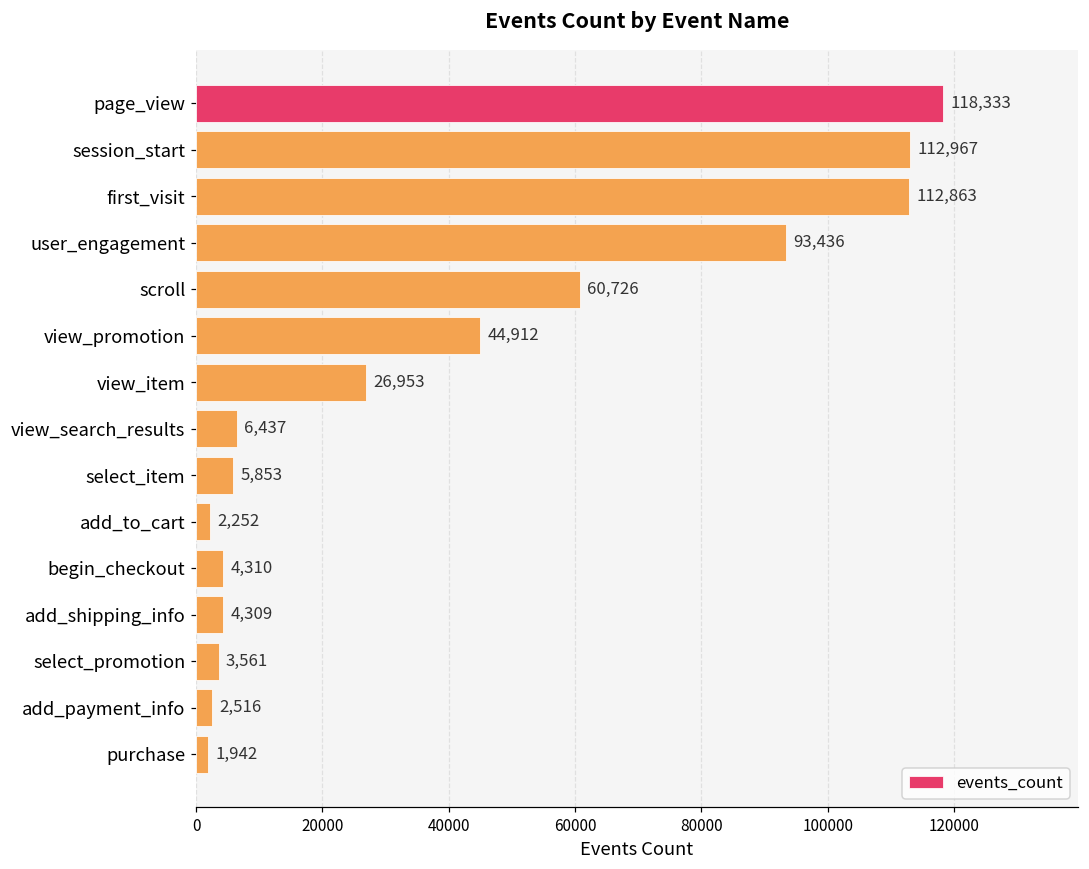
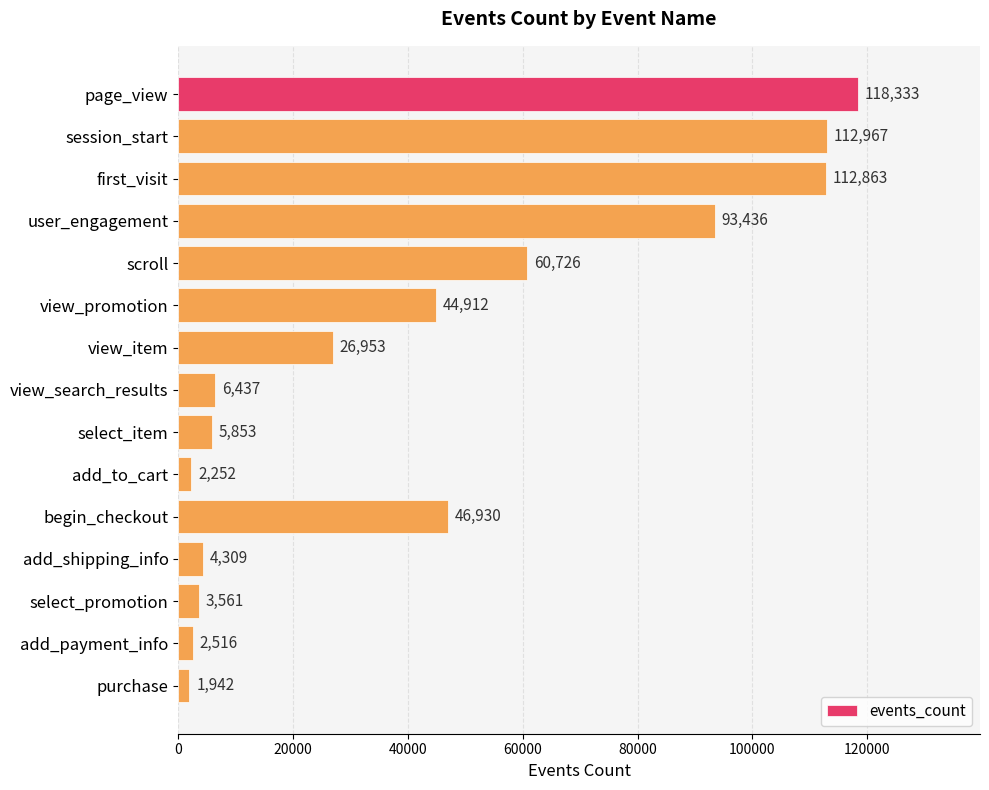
  {
    "page_view": "118,333",
    "first_visit": "112,863",
    "user_engagement": "93,436",
    "scroll": "60,726",
    "view_promotion": "44,912",
    "view_item": "26,953",
    "view_search_results": "6,437",
    "select_item": "5,853",
    "add_to_cart": "2,252",
-   "begin_checkout": "4,310",
+   "begin_checkout": "46,930",
    "add_shipping_info": "4,309",
    "select_promotion": "3,561",
    "add_payment_info": "2,516",
    "purchase": "1,942"
  }
